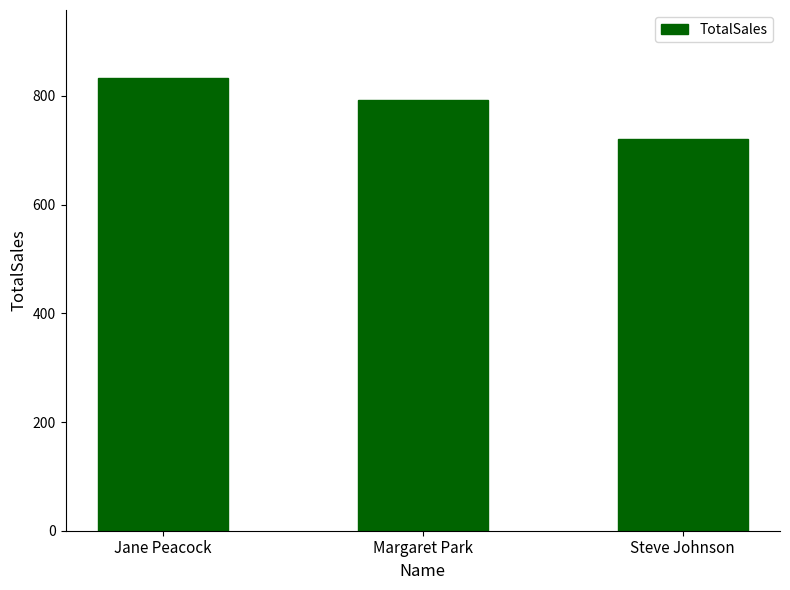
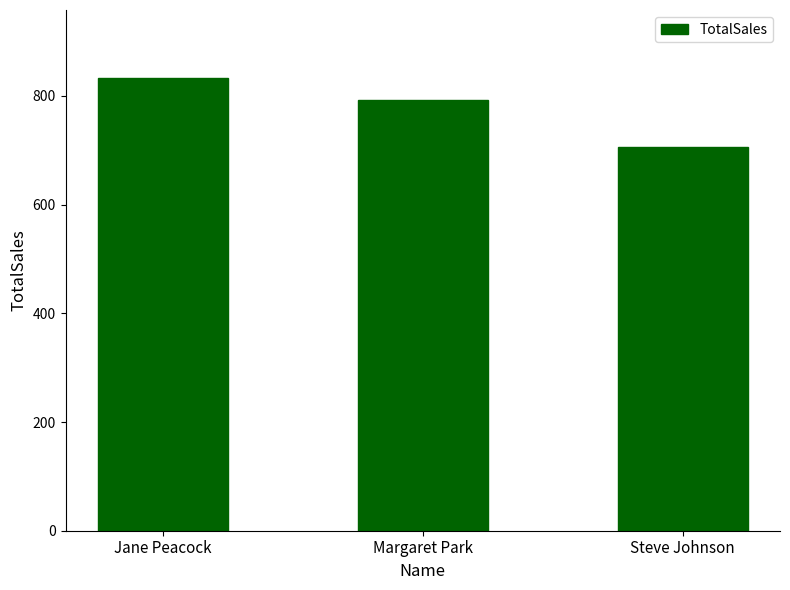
  {
    "Jane Peacock": 830,
    "Margaret Park": 790,
-   "Steve Johnson": 720
+   "Steve Johnson": 710
  }
